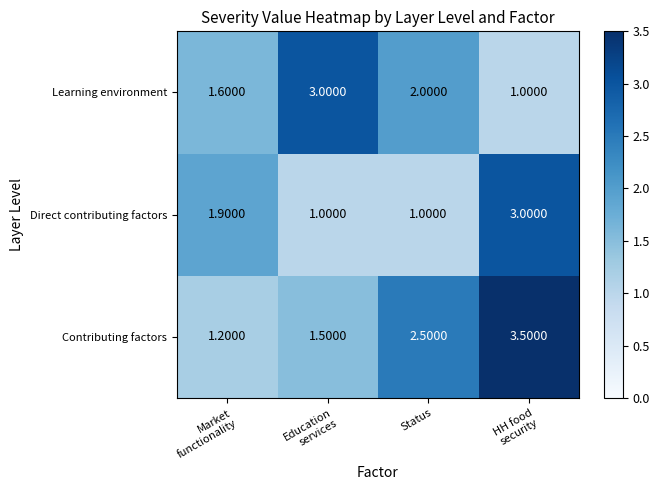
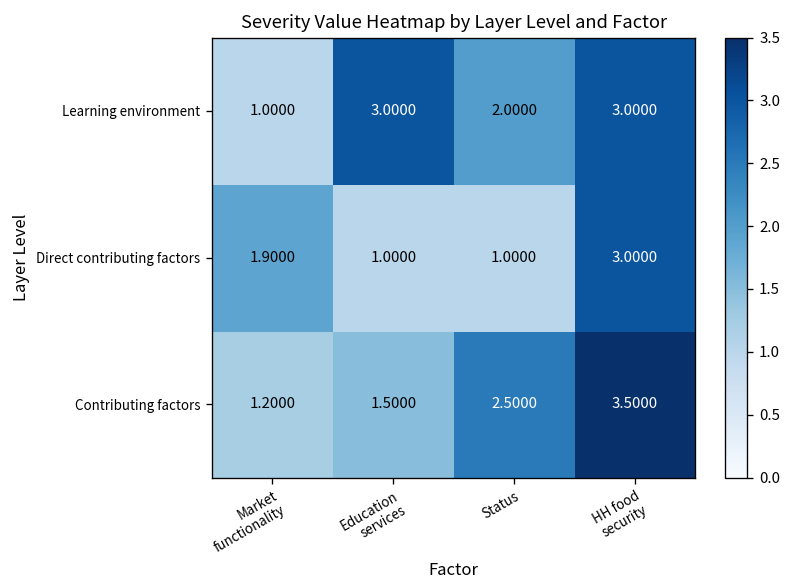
  {
    "Learning environment": {
-     "Market functionality": 1.6000,
+     "Market functionality": 1.0000,
      "Education services": 3.0000,
      "Status": 2.0000,
-     "HH food security": 1.0000
+     "HH food security": 3.0000
    },
    "Direct contributing factors": {
      "Market functionality": 1.9000,
      "Education services": 1.0000,
      "Status": 1.0000,
      "HH food security": 3.0000
    },
    "Contributing factors": {
      "Market functionality": 1.2000,
      "Education services": 1.5000,
      "Status": 2.5000,
      "HH food security": 3.5000
    }
  }
